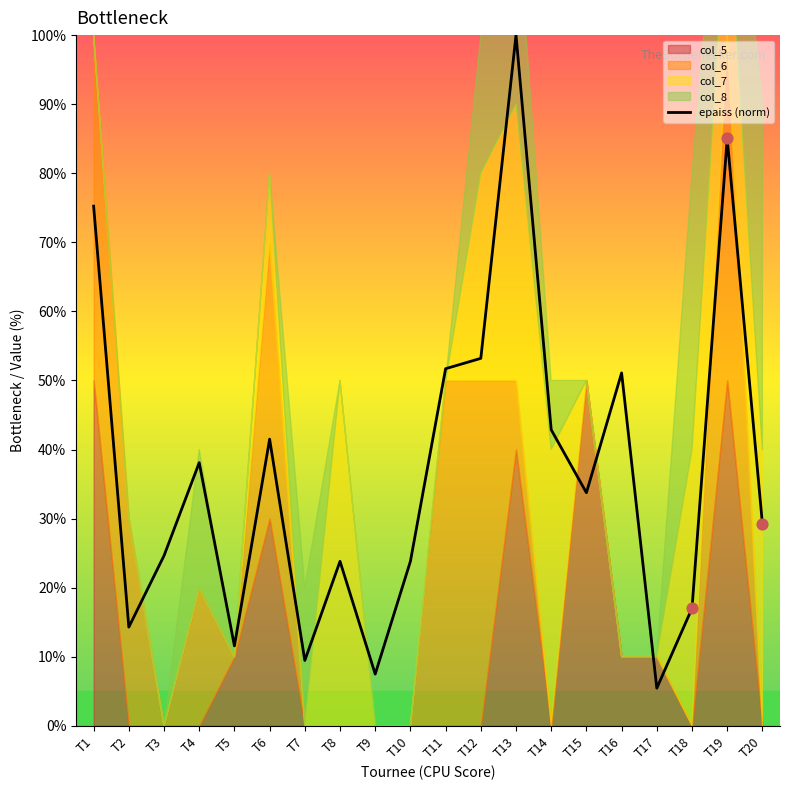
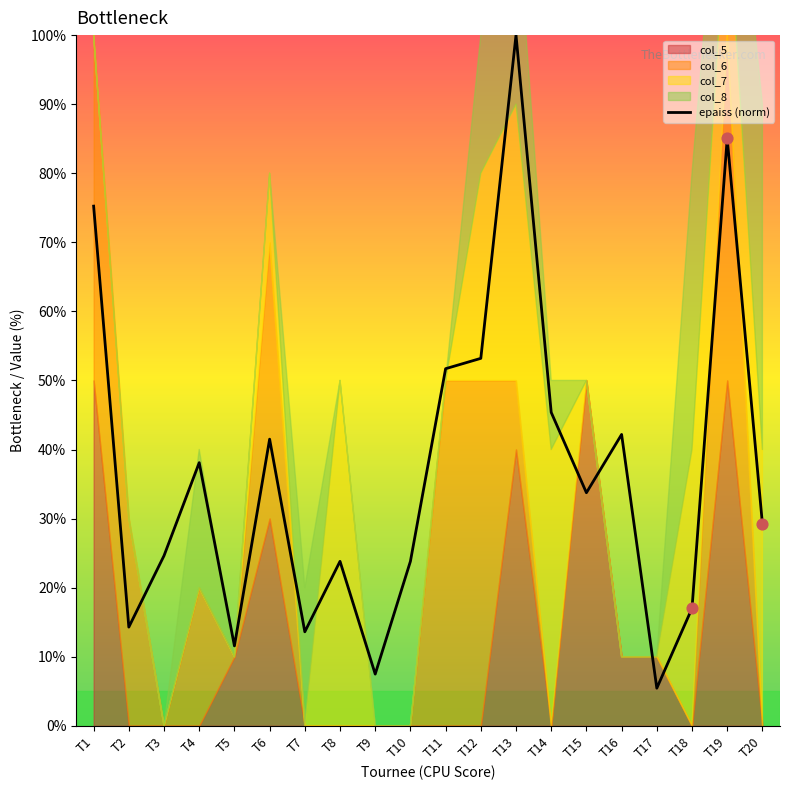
  {
    "epaiss (norm)": {
      "T1": "75%",
      "T2": "14%",
      "T3": "25%",
      "T4": "38%",
      "T5": "12%",
      "T6": "41%",
-     "T7": "9%",
+     "T7": "14%",
      "T8": "24%",
      "T9": "7%",
      "T10": "24%",
      "T11": "52%",
      "T12": "53%",
      "T13": "100%",
-     "T14": "43%",
+     "T14": "45%",
      "T15": "34%",
-     "T16": "51%",
+     "T16": "42%",
      "T17": "5%"
    },
    "col_6": {
      "T6": "40%",
      "T12": "50%",
      "T13": "10%",
      "T19": "50%"
    },
    "col_7": {
      "T12": "30%",
      "T13": "40%",
      "T14": "40%",
      "T18": "40%",
      "T20": "40%"
    },
    "col_8": {
      "T4": "20%",
      "T7": "20%",
      "T12": "20%",
      "T14": "10%",
      "T18": "40%"
    }
  }
